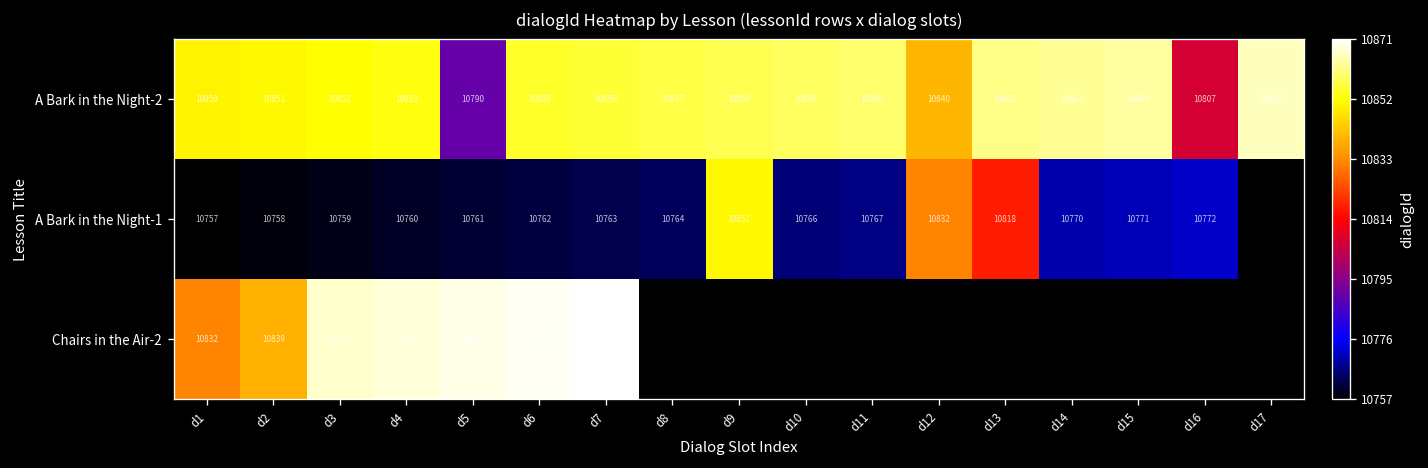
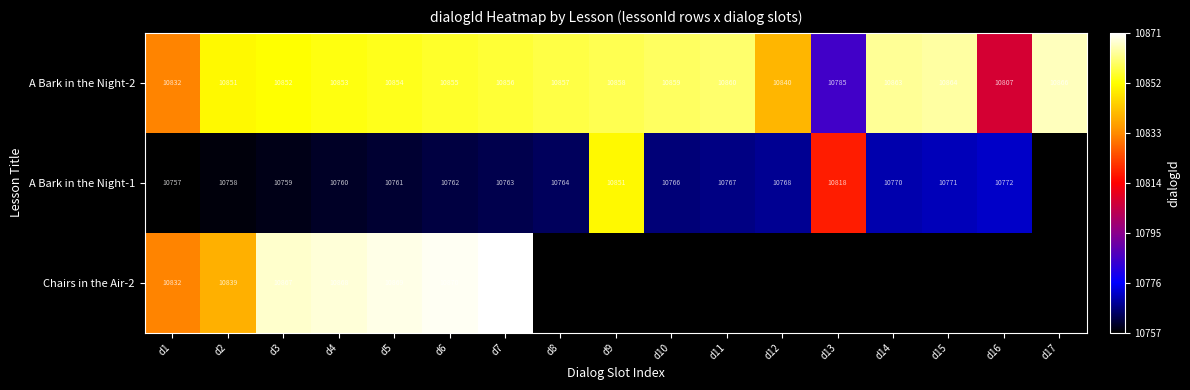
  {
    "A Bark in the Night-2": {
-     "d1": 10850,
+     "d1": 10832,
      "d2": 10851,
      "d3": 10852,
      "d4": 10853,
-     "d5": 10790,
+     "d5": 10854,
      "d6": 10855,
      "d7": 10856,
      "d8": 10857,
      "d9": 10858,
      "d10": 10859,
      "d11": 10860,
      "d12": 10840,
-     "d13": 10862,
+     "d13": 10785,
      "d14": 10863,
      "d15": 10864,
      "d16": 10807
    },
    "A Bark in the Night-1": {
      "d1": 10757,
      "d2": 10758,
      "d3": 10759,
      "d4": 10760,
      "d5": 10761,
      "d6": 10762,
      "d7": 10763,
      "d8": 10764,
      "d9": 10851,
      "d10": 10766,
      "d11": 10767,
-     "d12": 10832,
+     "d12": 10768,
      "d13": 10818,
      "d14": 10770,
      "d15": 10771,
      "d16": 10772
    },
    "Chairs in the Air-2": {
      "d1": 10832,
      "d2": 10839
    }
  }
